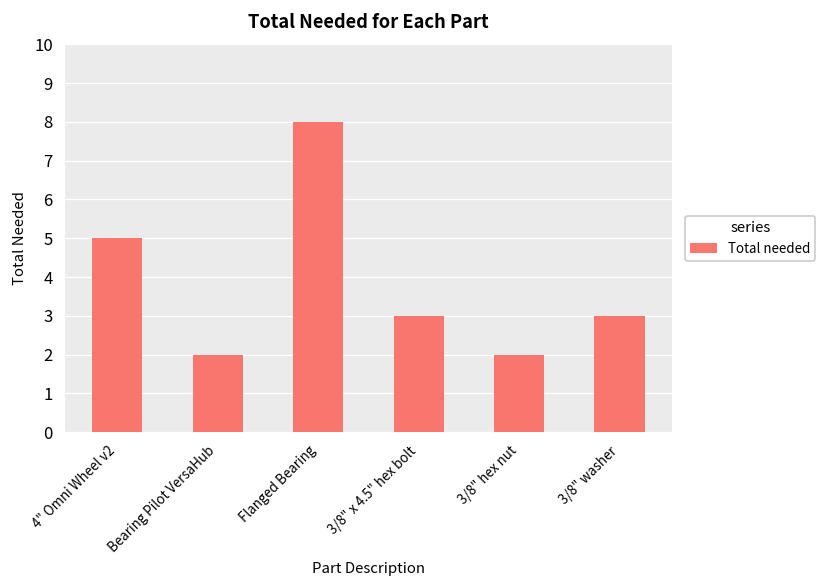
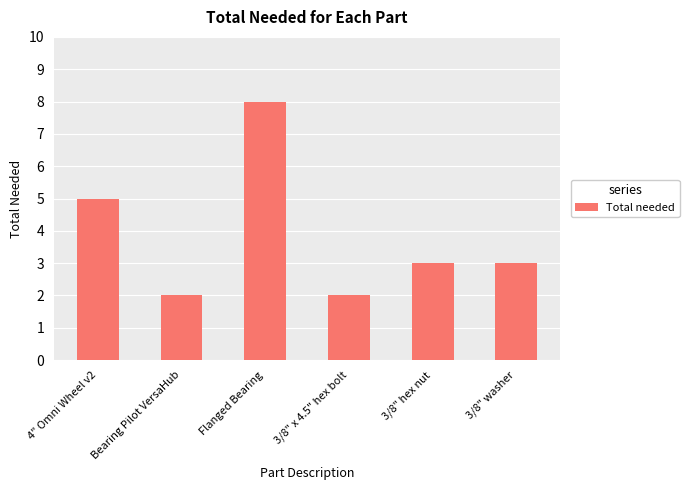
  {
    "4\" Omni Wheel v2": 5,
    "Bearing Pilot VersaHub": 2,
    "Flanged Bearing": 8,
-   "3/8\" x 4.5\" hex bolt": 3,
-   "3/8\" hex nut": 2,
+   "3/8\" x 4.5\" hex bolt": 2,
+   "3/8\" hex nut": 3,
    "3/8\" washer": 3
  }
